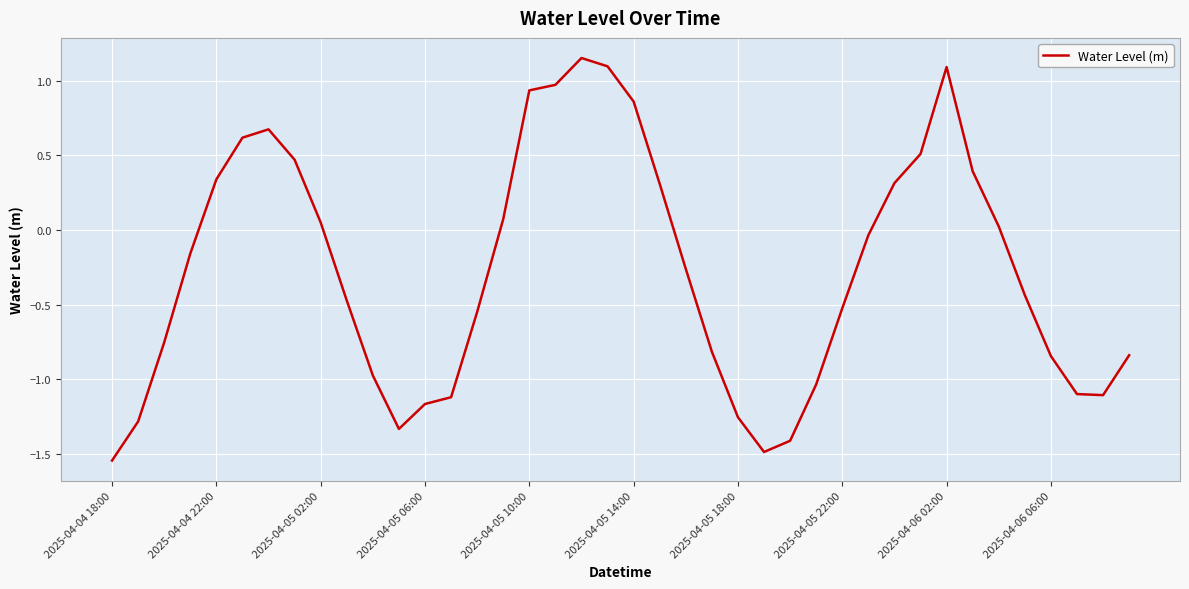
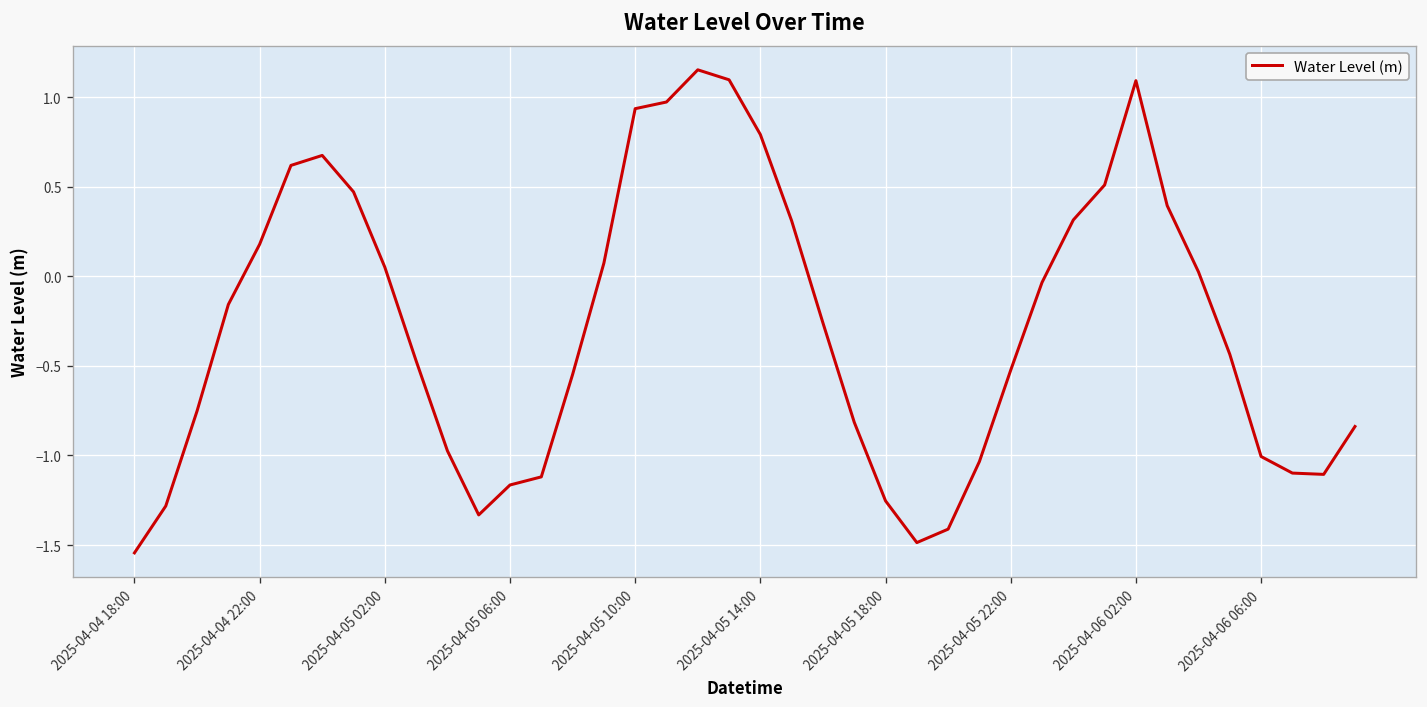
  {
    "2025-04-04 18:00": -1.54,
-   "2025-04-04 22:00": 0.34,
+   "2025-04-04 22:00": 0.18,
    "2025-04-05 02:00": 0.05,
    "2025-04-05 06:00": -1.16,
    "2025-04-05 10:00": 0.94,
-   "2025-04-05 14:00": 0.86,
+   "2025-04-05 14:00": 0.79,
    "2025-04-05 18:00": -1.25,
    "2025-04-05 22:00": -0.52,
    "2025-04-06 02:00": 1.09,
-   "2025-04-06 06:00": -0.84
+   "2025-04-06 06:00": -1.01
  }
